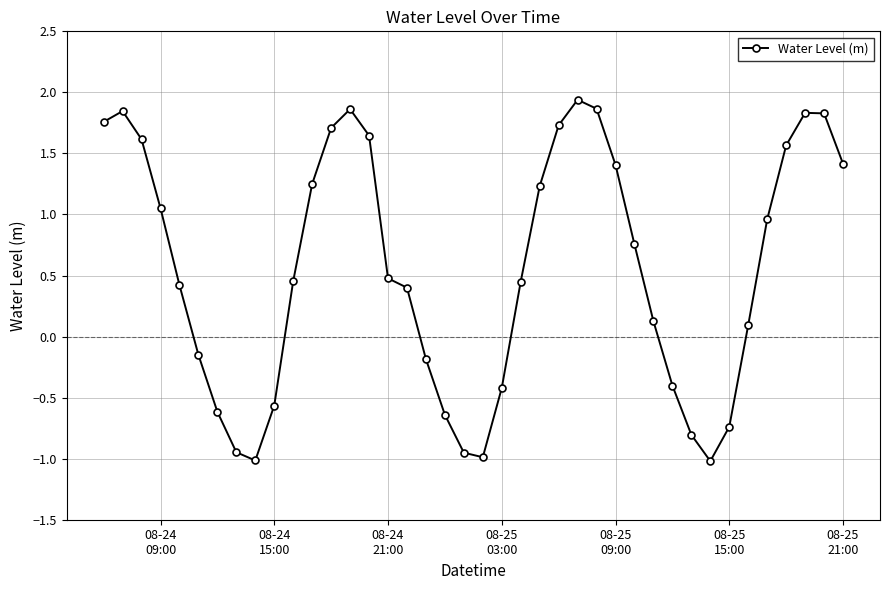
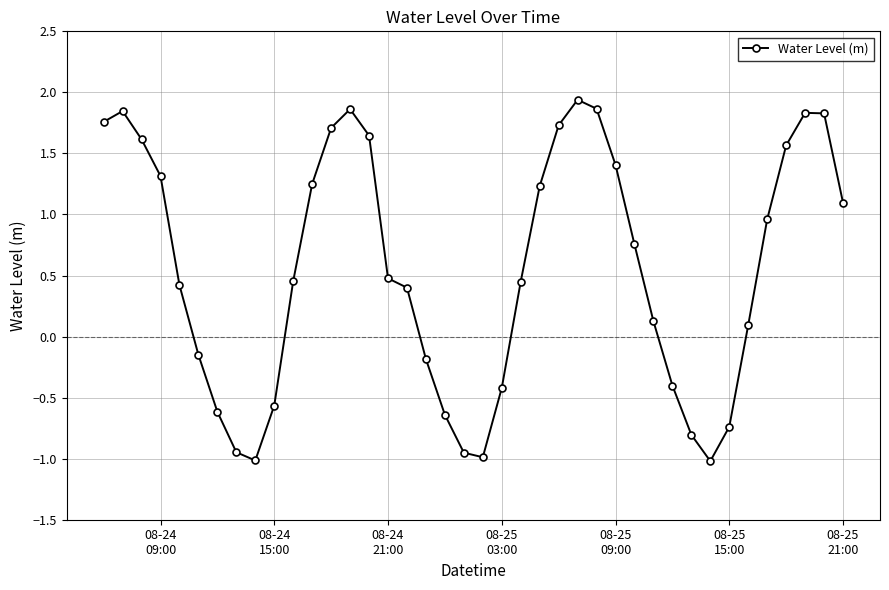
  {
-   "08-24 09:00": 1.05,
+   "08-24 09:00": 1.31,
    "08-24 15:00": -0.56,
    "08-24 21:00": 0.48,
    "08-25 03:00": -0.42,
    "08-25 09:00": 1.41,
    "08-25 15:00": -0.74,
-   "08-25 21:00": 1.42
+   "08-25 21:00": 1.10
  }
